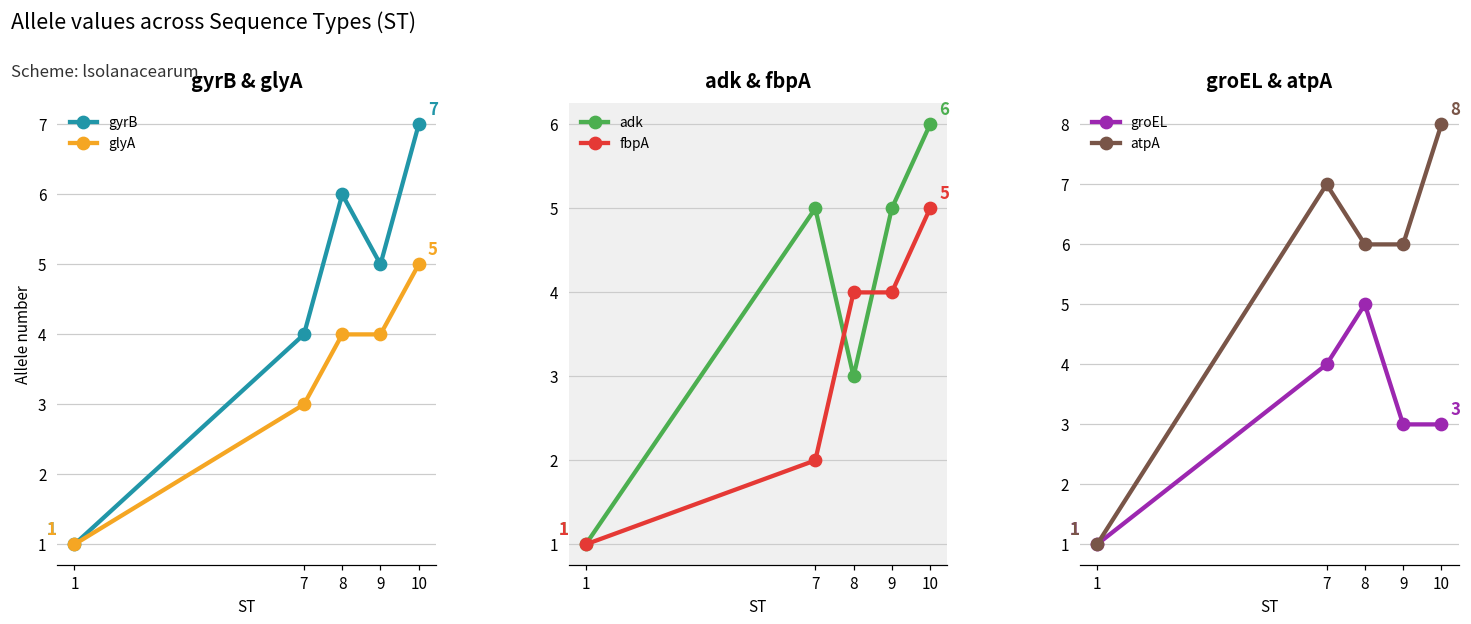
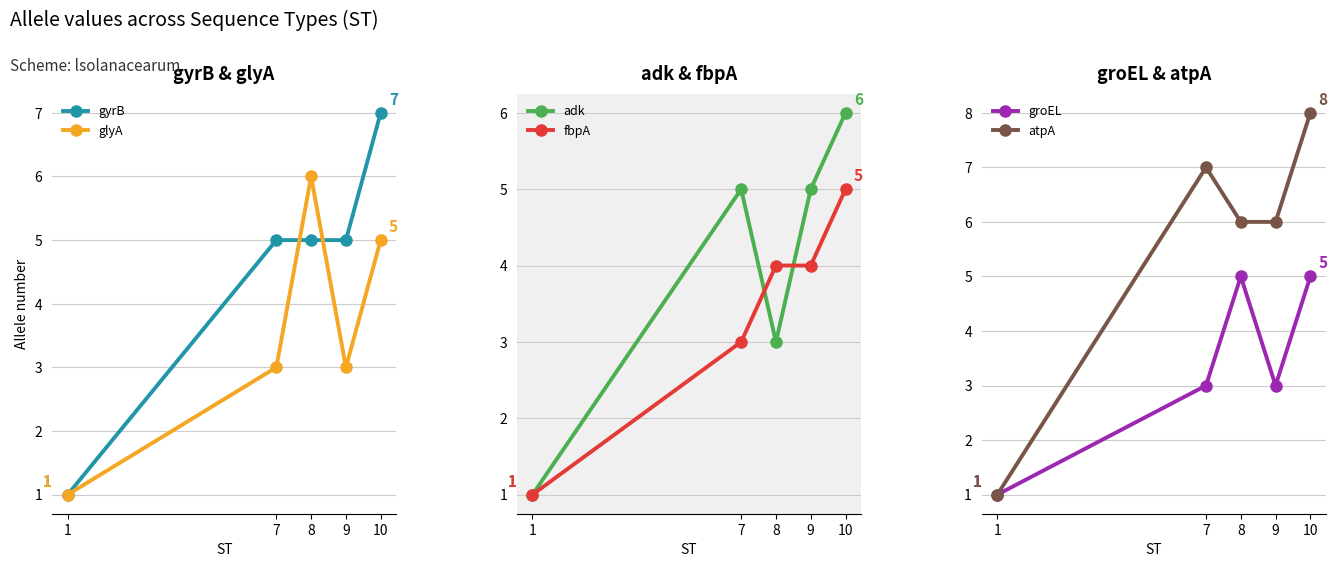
  {
    "gyrB & glyA": {
      "gyrB": {
-       "7": 4,
-       "8": 6,
+       "7": 5,
+       "8": 5,
        "9": 5
      },
      "glyA": {
        "7": 3,
-       "8": 4,
-       "9": 4
+       "8": 6,
+       "9": 3
      }
    },
    "adk & fbpA": {
      "adk": {
        "10": 6
      },
      "fbpA": {
-       "7": 2,
+       "7": 3,
        "8": 4,
        "9": 4
      }
    },
    "groEL & atpA": {
      "groEL": {
-       "7": 4,
-       "10": 3
+       "7": 3,
+       "10": 5
      },
      "atpA": {
        "10": 8
      }
    }
  }
